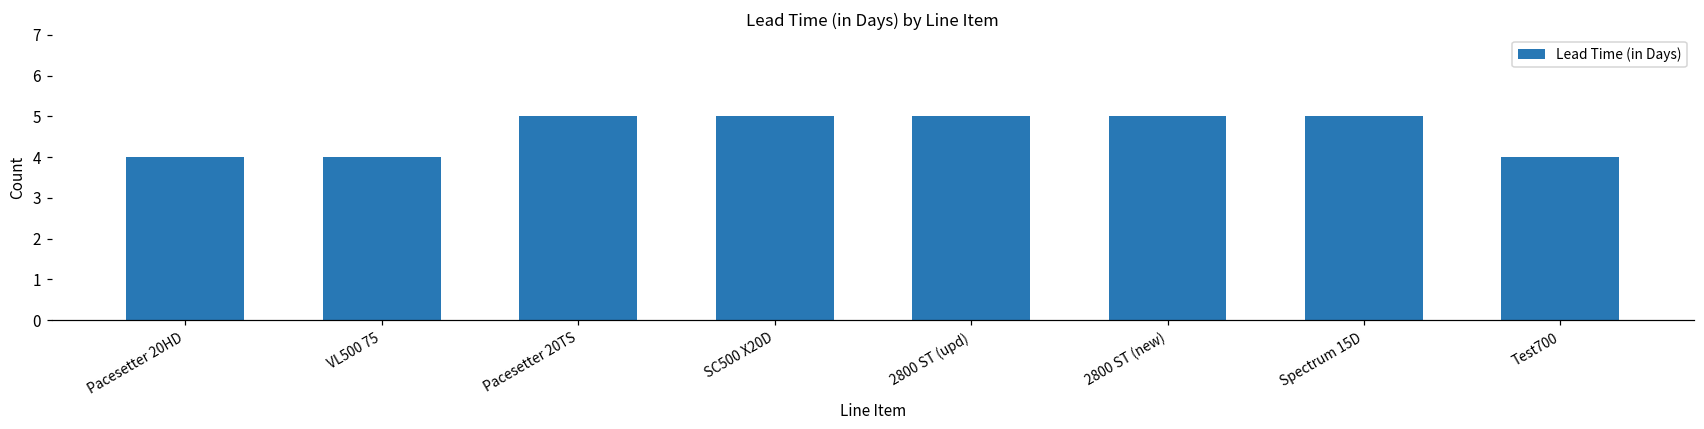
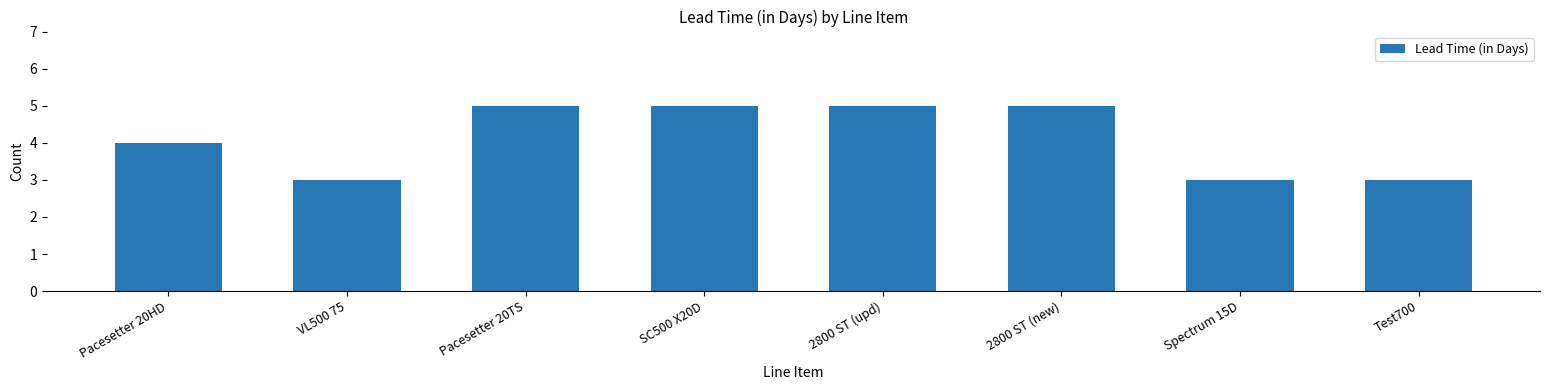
  {
    "Pacesetter 20HD": 4,
-   "VL500 75": 4,
+   "VL500 75": 3,
    "Pacesetter 20TS": 5,
    "SC500 X20D": 5,
    "2800 ST (upd)": 5,
    "2800 ST (new)": 5,
-   "Spectrum 15D": 5,
-   "Test700": 4
+   "Spectrum 15D": 3,
+   "Test700": 3
  }
